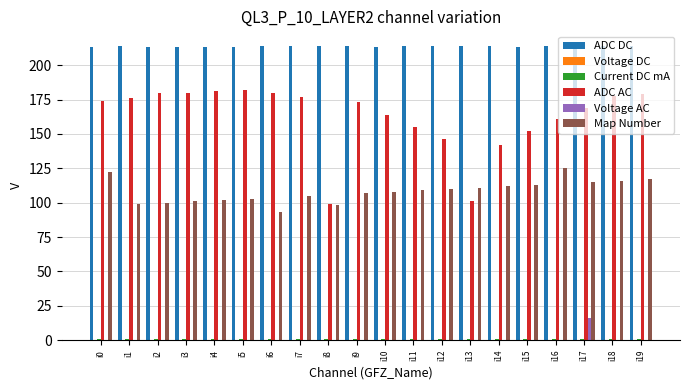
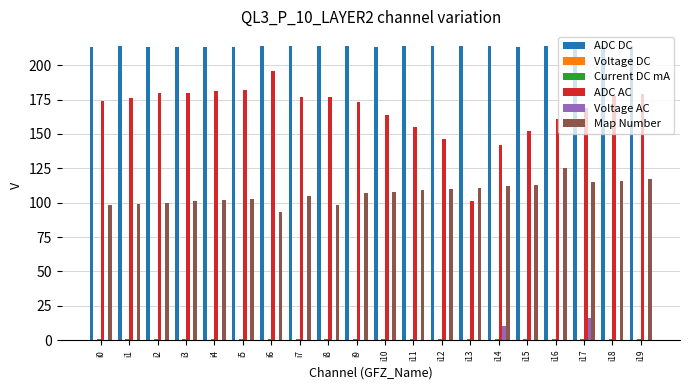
  {
    "ADC DC": {
      "i0": 213,
      "i1": 214,
      "i2": 213,
      "i3": 213,
      "i4": 213,
      "i5": 213,
      "i6": 214,
      "i7": 214,
      "i8": 214,
      "i9": 214,
      "i10": 213,
      "i11": 214,
      "i12": 214,
      "i13": 214,
      "i14": 214,
      "i15": 213,
      "i16": 214
    },
    "ADC AC": {
      "i0": 174,
      "i1": 176,
      "i2": 180,
      "i3": 180,
      "i4": 181,
      "i5": 182,
-     "i6": 180,
+     "i6": 196,
      "i7": 177,
-     "i8": 99,
+     "i8": 177,
      "i9": 173,
      "i10": 164,
      "i11": 155,
      "i12": 146,
      "i13": 101,
      "i14": 142,
      "i15": 152,
      "i16": 161
    },
    "Voltage AC": {
-     "i14": 0,
+     "i14": 10,
      "i17": 16
    },
    "Map Number": {
-     "i0": 122,
+     "i0": 98,
      "i1": 99,
      "i2": 100,
      "i3": 101,
      "i4": 102,
      "i5": 103,
      "i6": 93,
      "i7": 105,
      "i8": 98,
      "i9": 107,
      "i10": 108,
      "i11": 109,
      "i12": 110,
      "i13": 111,
      "i14": 112,
      "i15": 113,
      "i16": 125,
      "i17": 115,
      "i18": 116,
      "i19": 117
    }
  }
